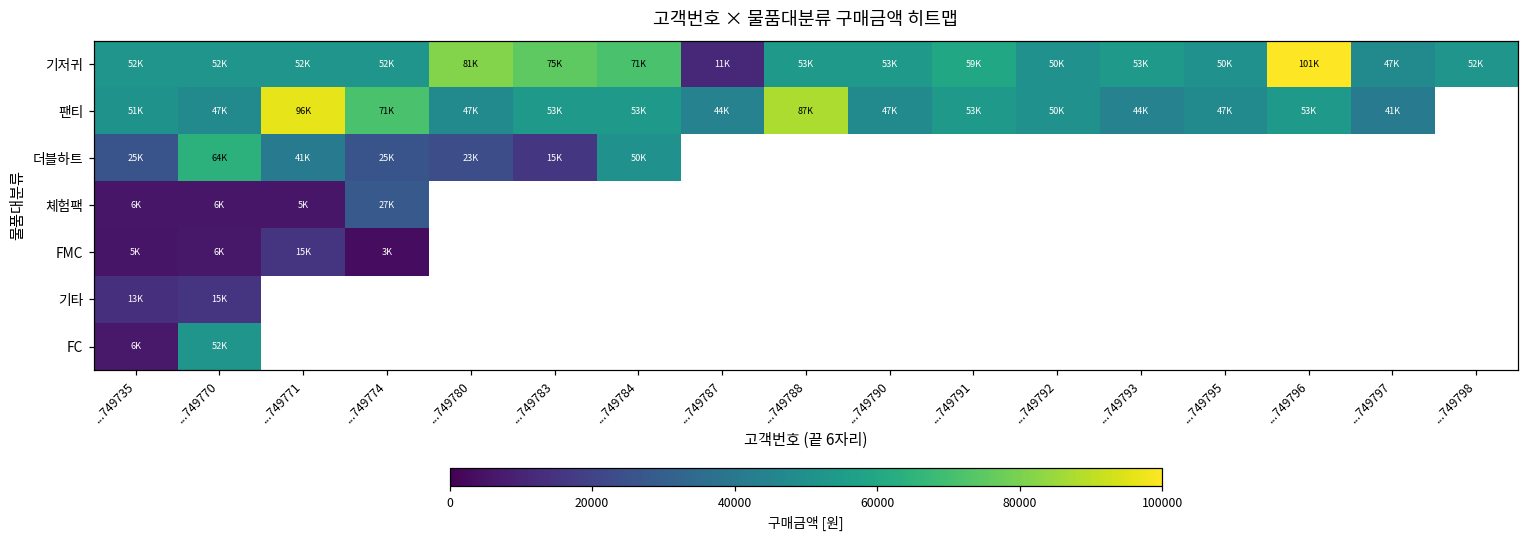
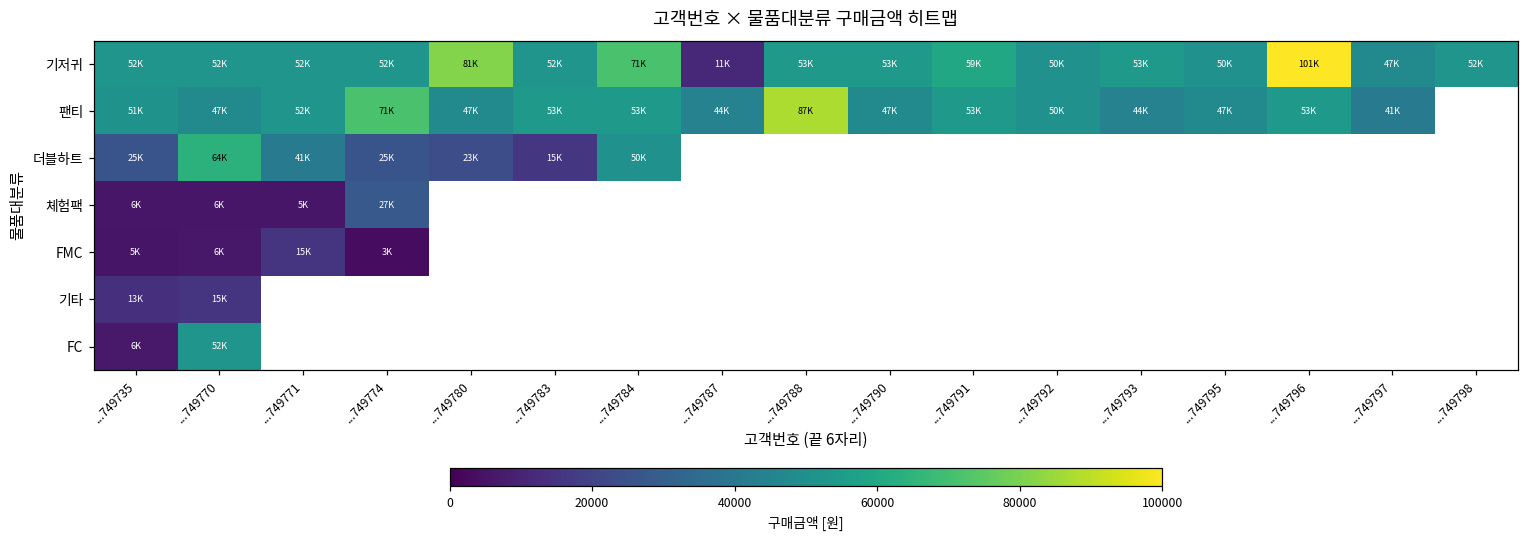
  {
    "기저귀": {
      "...749735": "52K",
      "...749770": "52K",
      "...749771": "52K",
      "...749774": "52K",
      "...749780": "81K",
-     "...749783": "75K",
+     "...749783": "52K",
      "...749784": "71K",
      "...749787": "11K",
      "...749788": "53K",
      "...749790": "53K",
      "...749791": "59K",
      "...749792": "50K",
      "...749793": "53K",
      "...749795": "50K",
      "...749796": "101K",
      "...749797": "47K",
      "...749798": "52K"
    },
    "팬티": {
      "...749735": "51K",
      "...749770": "47K",
-     "...749771": "96K",
+     "...749771": "52K",
      "...749774": "71K",
      "...749780": "47K",
      "...749783": "53K",
      "...749784": "53K",
      "...749787": "44K",
      "...749788": "87K",
      "...749790": "47K",
      "...749791": "53K",
      "...749792": "50K",
      "...749793": "44K",
      "...749795": "47K",
      "...749796": "53K",
      "...749797": "41K"
    },
    "더블하트": {
      "...749735": "25K",
      "...749770": "64K",
      "...749771": "41K",
      "...749774": "25K",
      "...749780": "23K",
      "...749783": "15K",
      "...749784": "50K"
    },
    "체험팩": {
      "...749735": "6K",
      "...749770": "6K",
      "...749771": "5K",
      "...749774": "27K"
    },
    "FMC": {
      "...749735": "5K",
      "...749770": "6K",
      "...749771": "15K",
      "...749774": "3K"
    },
    "기타": {
      "...749735": "13K",
      "...749770": "15K"
    },
    "FC": {
      "...749735": "6K",
      "...749770": "52K"
    }
  }
